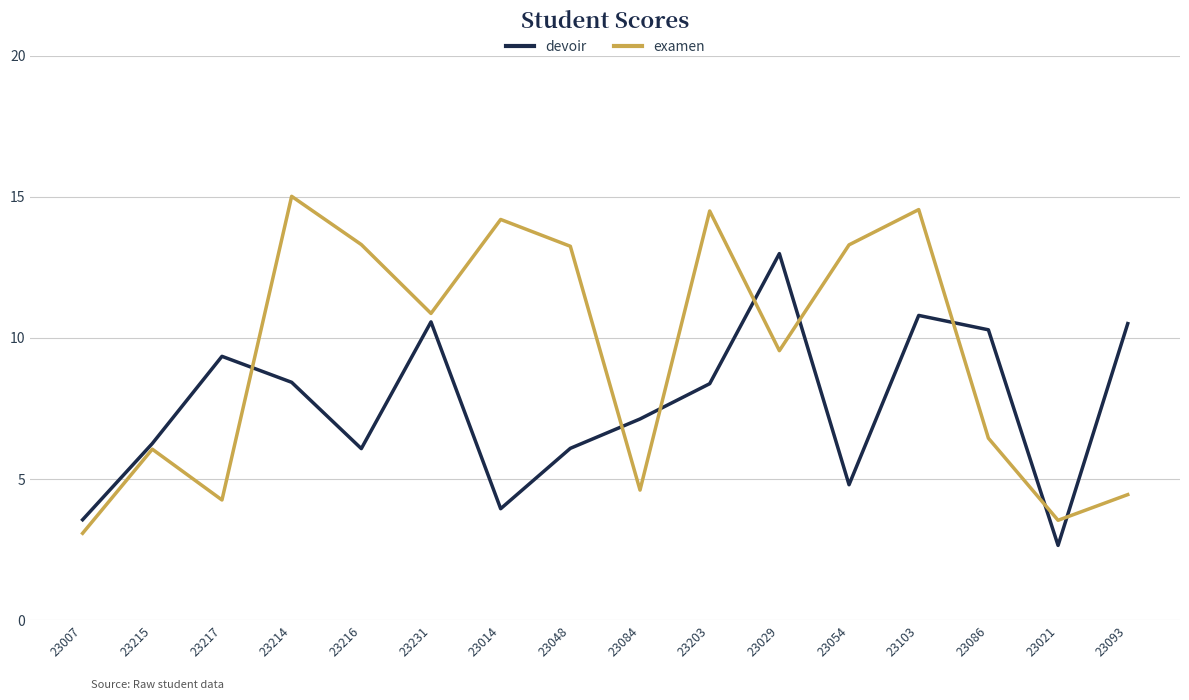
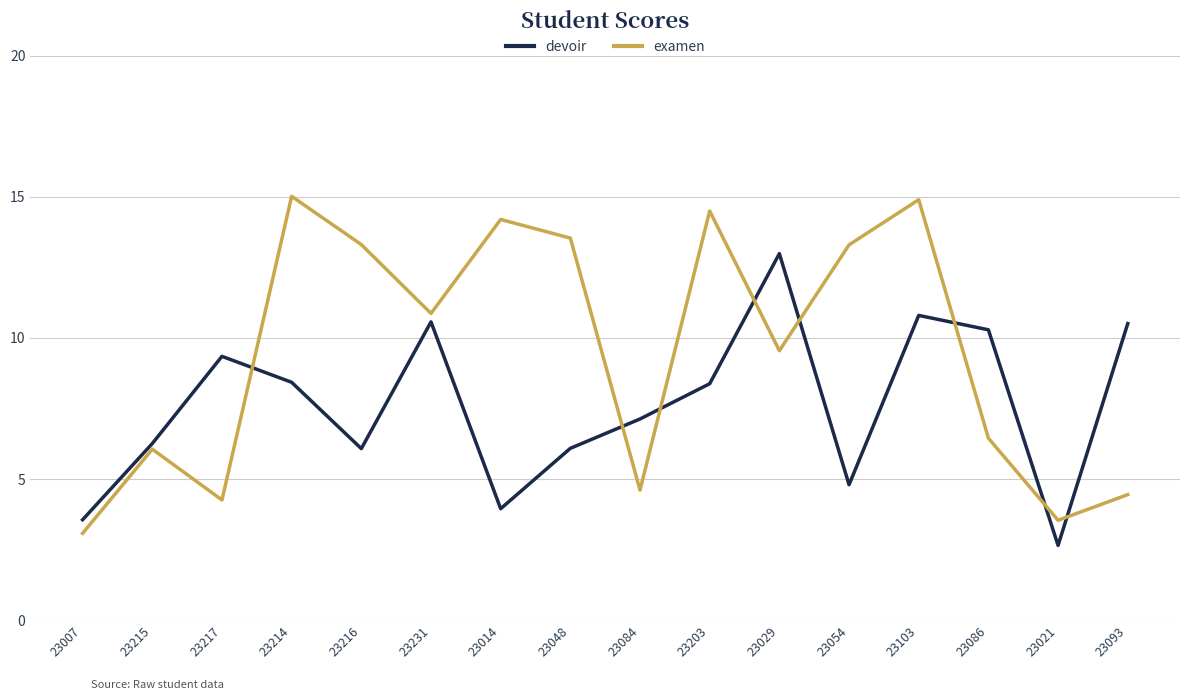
  {
    "devoir": {
      "23007": 3.6,
      "23215": 6.3,
      "23217": 9.4,
      "23214": 8.4,
      "23216": 6.1,
      "23231": 10.6,
      "23014": 4.0,
      "23048": 6.1,
      "23084": 7.1,
      "23203": 8.4,
      "23029": 13.0,
      "23054": 4.8,
      "23103": 10.8,
      "23086": 10.3,
      "23021": 2.7,
      "23093": 10.5
    },
    "examen": {
      "23007": 3.1,
      "23215": 6.1,
      "23217": 4.3,
      "23214": 15.0,
      "23216": 13.3,
      "23231": 10.9,
      "23014": 14.2,
-     "23048": 13.3,
+     "23048": 13.5,
      "23084": 4.6,
      "23203": 14.5,
      "23029": 9.6,
      "23054": 13.3,
-     "23103": 14.6,
+     "23103": 14.9,
      "23086": 6.5,
      "23021": 3.5,
      "23093": 4.5
    }
  }
